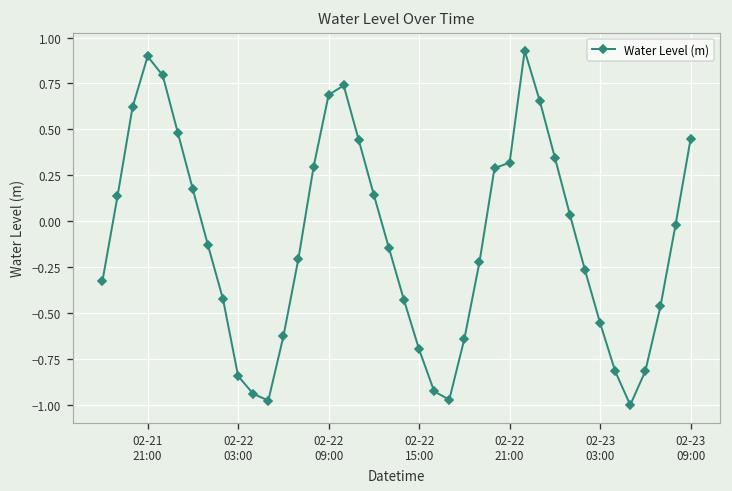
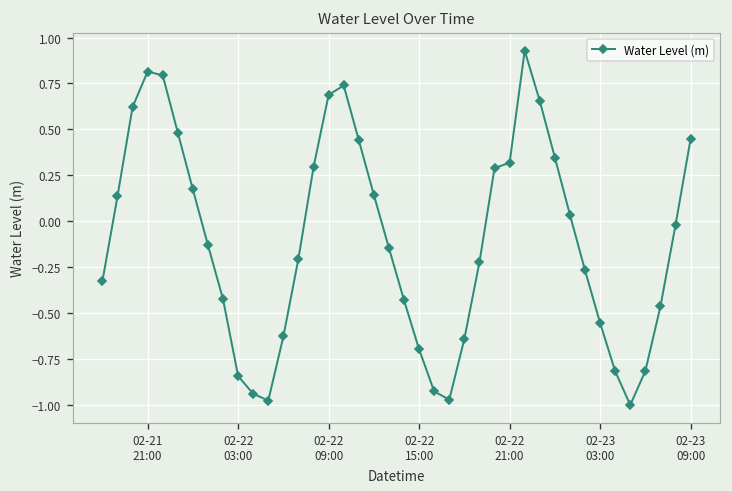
  {
-   "02-21 21:00": 0.90,
+   "02-21 21:00": 0.82,
    "02-22 03:00": -0.84,
    "02-22 09:00": 0.69,
    "02-22 15:00": -0.70,
    "02-22 21:00": 0.32,
    "02-23 03:00": -0.55,
    "02-23 09:00": 0.45
  }
